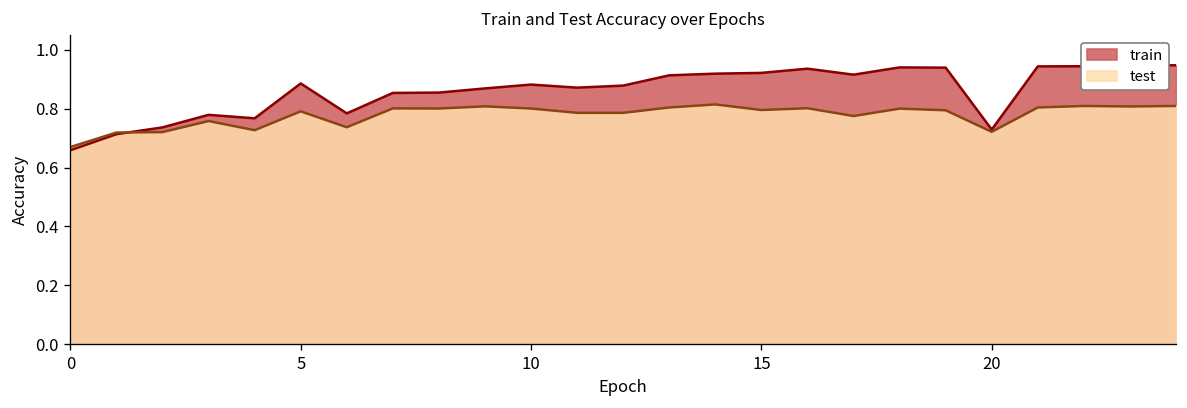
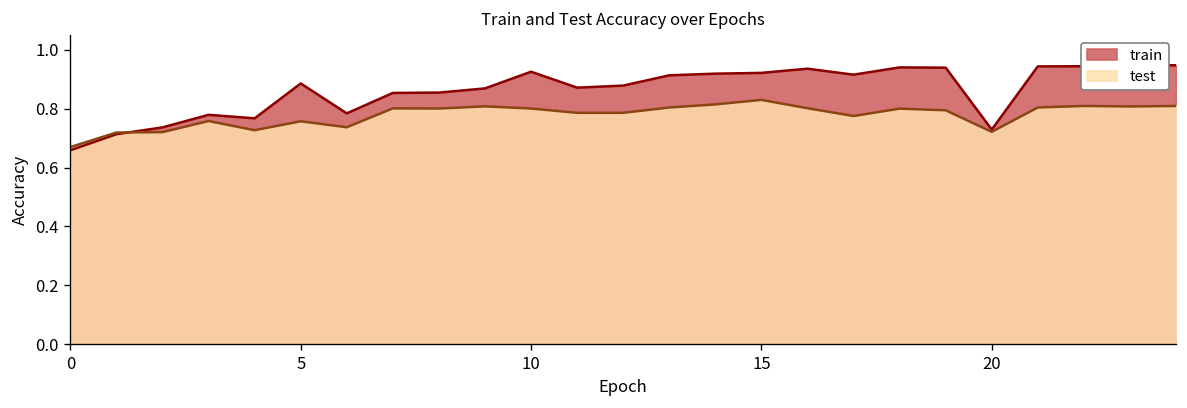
  {
    "train": {
      "0": 0.66,
      "5": 0.89,
-     "10": 0.88,
+     "10": 0.93,
      "15": 0.92
    },
    "test": {
      "0": 0.67,
-     "5": 0.79,
+     "5": 0.76,
      "10": 0.80,
-     "15": 0.80
+     "15": 0.83
    }
  }
